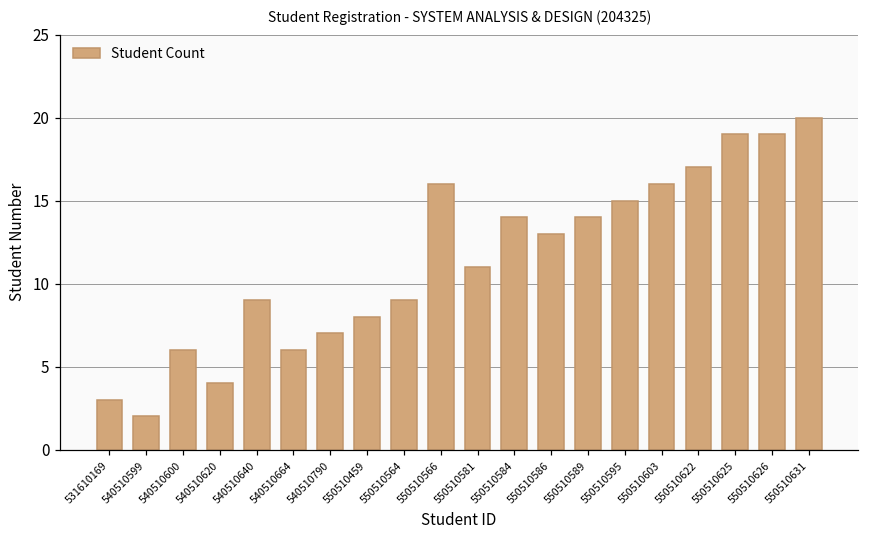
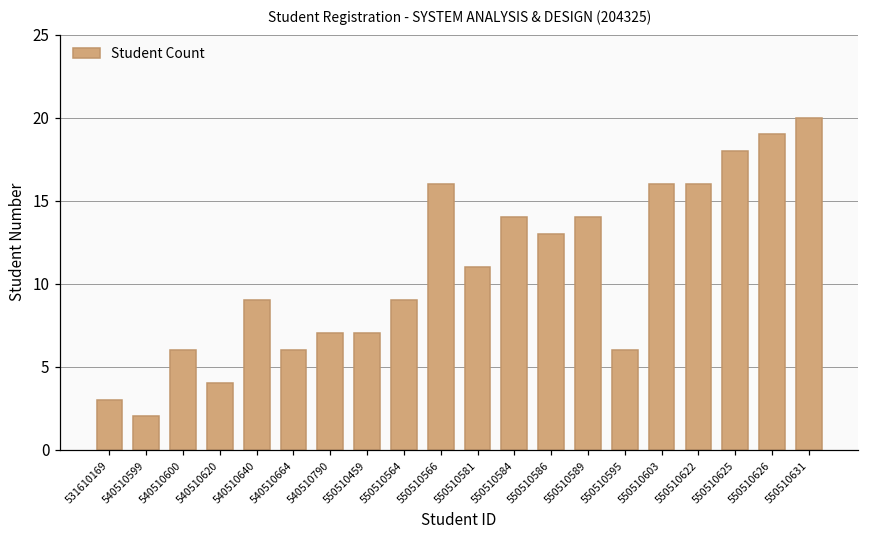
  {
    "531610169": 3,
    "540510599": 2,
    "540510600": 6,
    "540510620": 4,
    "540510640": 9,
    "540510664": 6,
    "540510790": 7,
-   "550510459": 8,
+   "550510459": 7,
    "550510564": 9,
    "550510566": 16,
    "550510581": 11,
    "550510584": 14,
    "550510586": 13,
    "550510589": 14,
-   "550510595": 15,
+   "550510595": 6,
    "550510603": 16,
-   "550510622": 17,
-   "550510625": 19,
+   "550510622": 16,
+   "550510625": 18,
    "550510626": 19,
    "550510631": 20
  }
